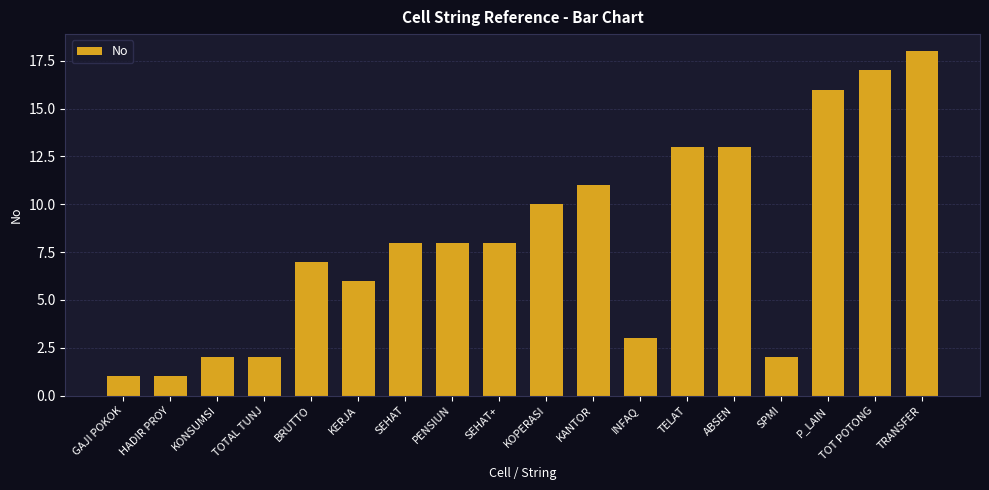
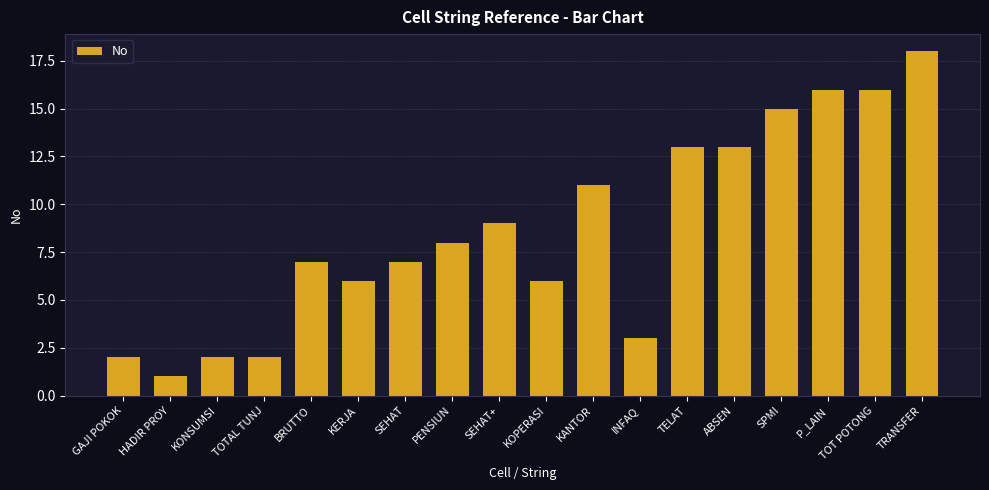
  {
-   "GAJI POKOK": 1,
+   "GAJI POKOK": 2,
    "HADIR PROY": 1,
    "KONSUMSI": 2,
    "TOTAL TUNJ": 2,
    "BRUTTO": 7,
    "KERJA": 6,
-   "SEHAT": 8,
+   "SEHAT": 7,
    "PENSIUN": 8,
-   "SEHAT+": 8,
-   "KOPERASI": 10,
+   "SEHAT+": 9,
+   "KOPERASI": 6,
    "KANTOR": 11,
    "INFAQ": 3,
    "TELAT": 13,
    "ABSEN": 13,
-   "SPMI": 2,
+   "SPMI": 15,
    "P_LAIN": 16,
-   "TOT POTONG": 17,
+   "TOT POTONG": 16,
    "TRANSFER": 18
  }
